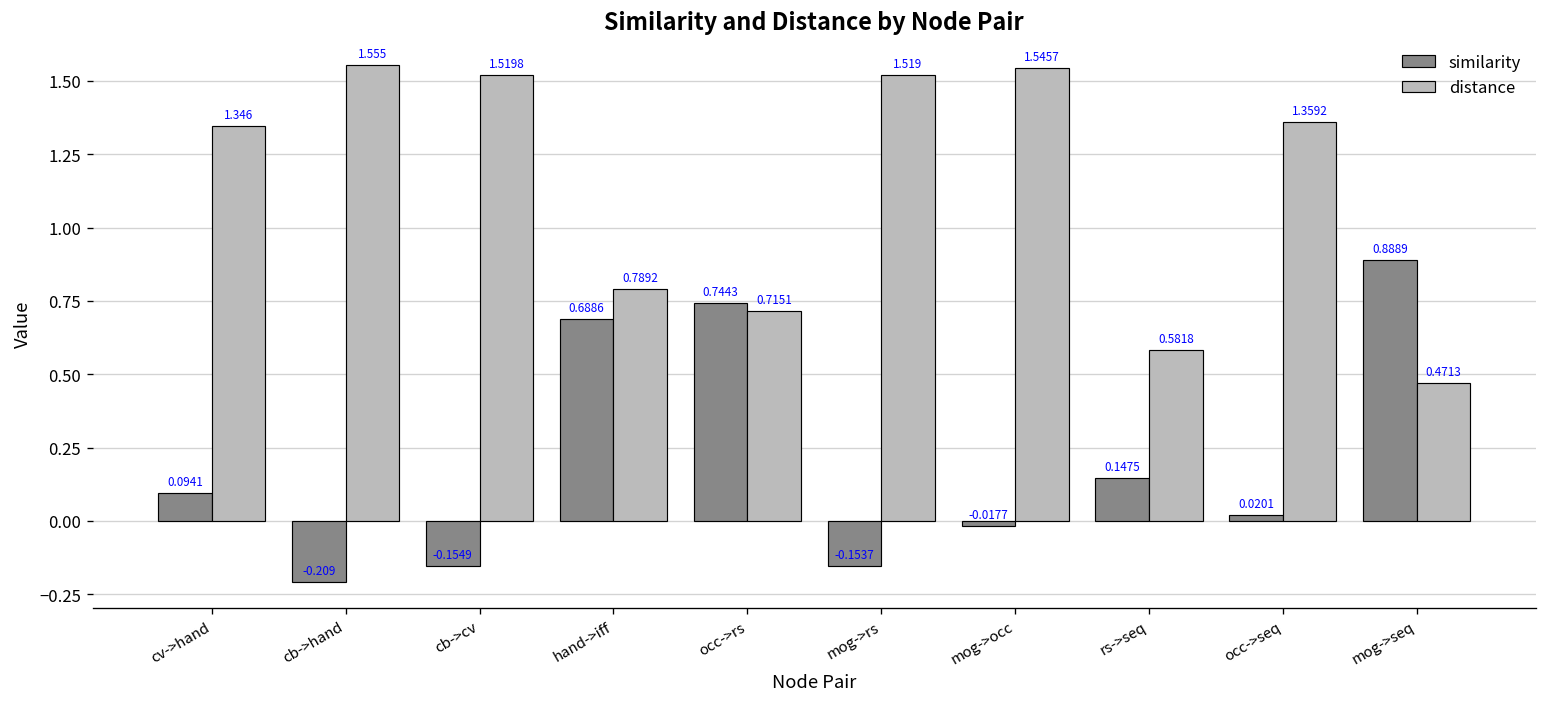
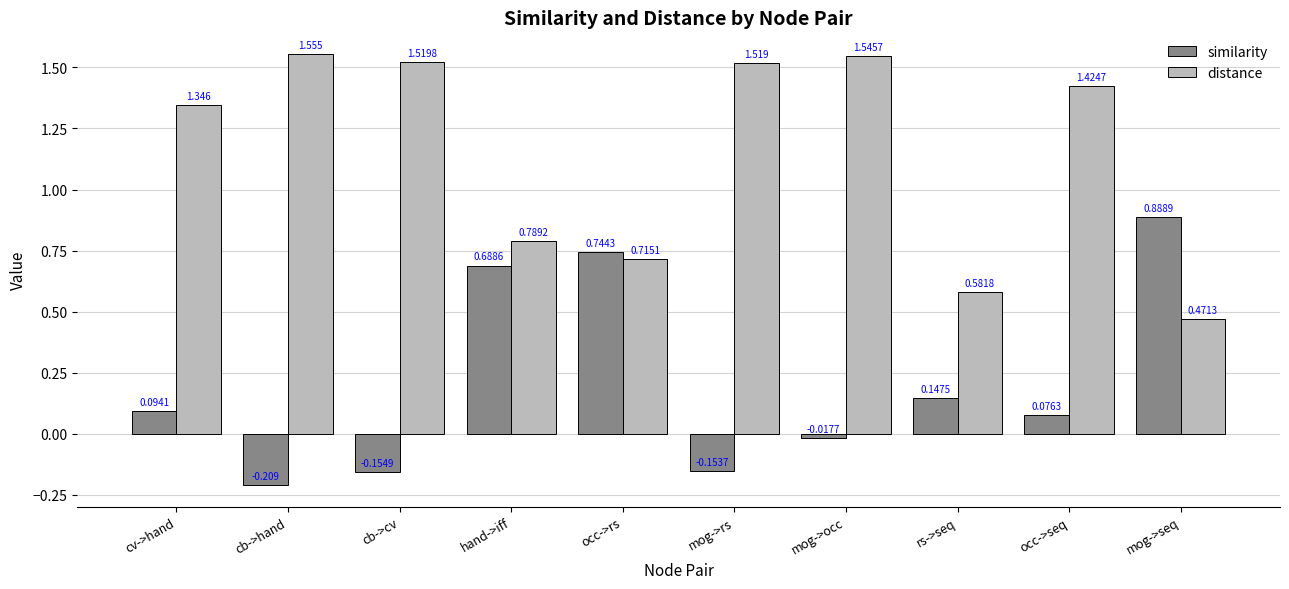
  {
    "similarity": {
      "cv->hand": 0.0941,
      "cb->hand": -0.209,
      "cb->cv": -0.1549,
      "hand->iff": 0.6886,
      "occ->rs": 0.7443,
      "mog->rs": -0.1537,
      "mog->occ": -0.0177,
      "rs->seq": 0.1475,
-     "occ->seq": 0.0201,
+     "occ->seq": 0.0763,
      "mog->seq": 0.8889
    },
    "distance": {
      "cv->hand": 1.346,
      "cb->hand": 1.555,
      "cb->cv": 1.5198,
      "hand->iff": 0.7892,
      "occ->rs": 0.7151,
      "mog->rs": 1.519,
      "mog->occ": 1.5457,
      "rs->seq": 0.5818,
-     "occ->seq": 1.3592,
+     "occ->seq": 1.4247,
      "mog->seq": 0.4713
    }
  }
